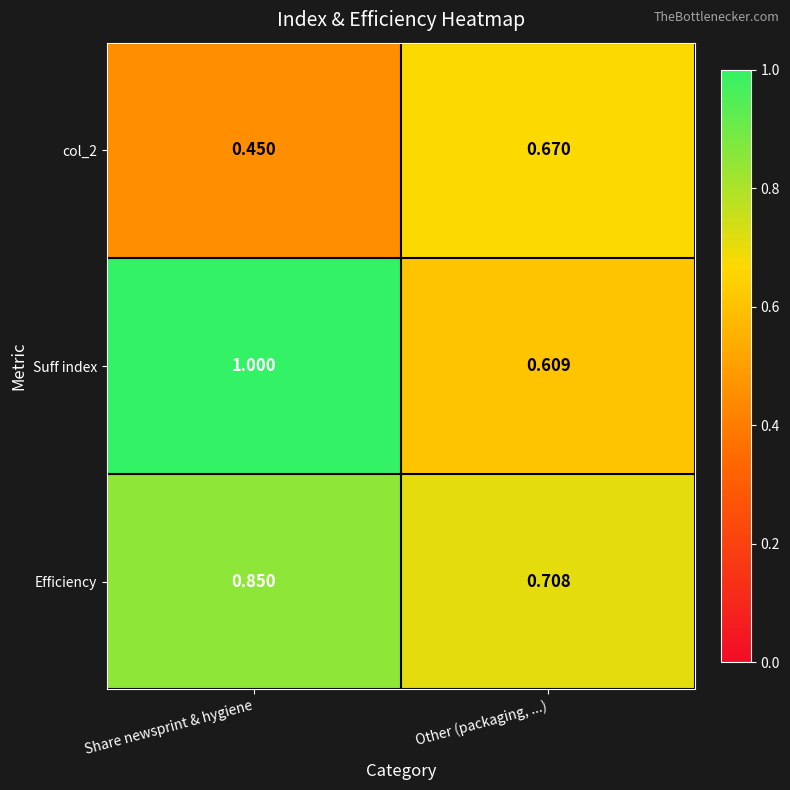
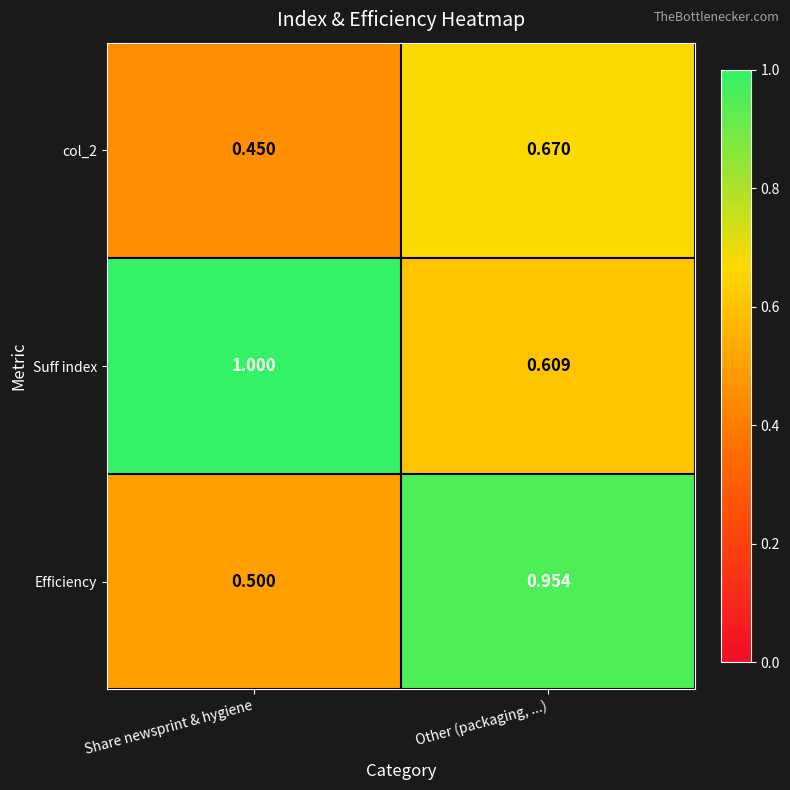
  {
    "col_2": {
      "Share newsprint & hygiene": 0.450,
      "Other (packaging, ...)": 0.670
    },
    "Suff index": {
      "Share newsprint & hygiene": 1.000,
      "Other (packaging, ...)": 0.609
    },
    "Efficiency": {
-     "Share newsprint & hygiene": 0.850,
-     "Other (packaging, ...)": 0.708
+     "Share newsprint & hygiene": 0.500,
+     "Other (packaging, ...)": 0.954
    }
  }
